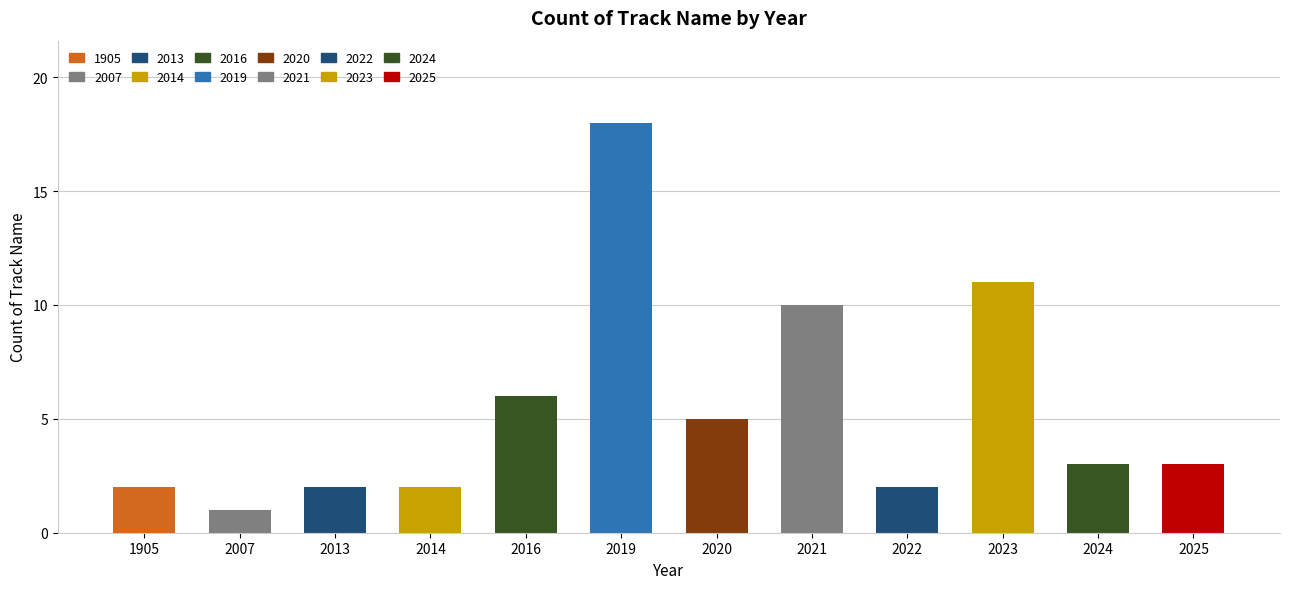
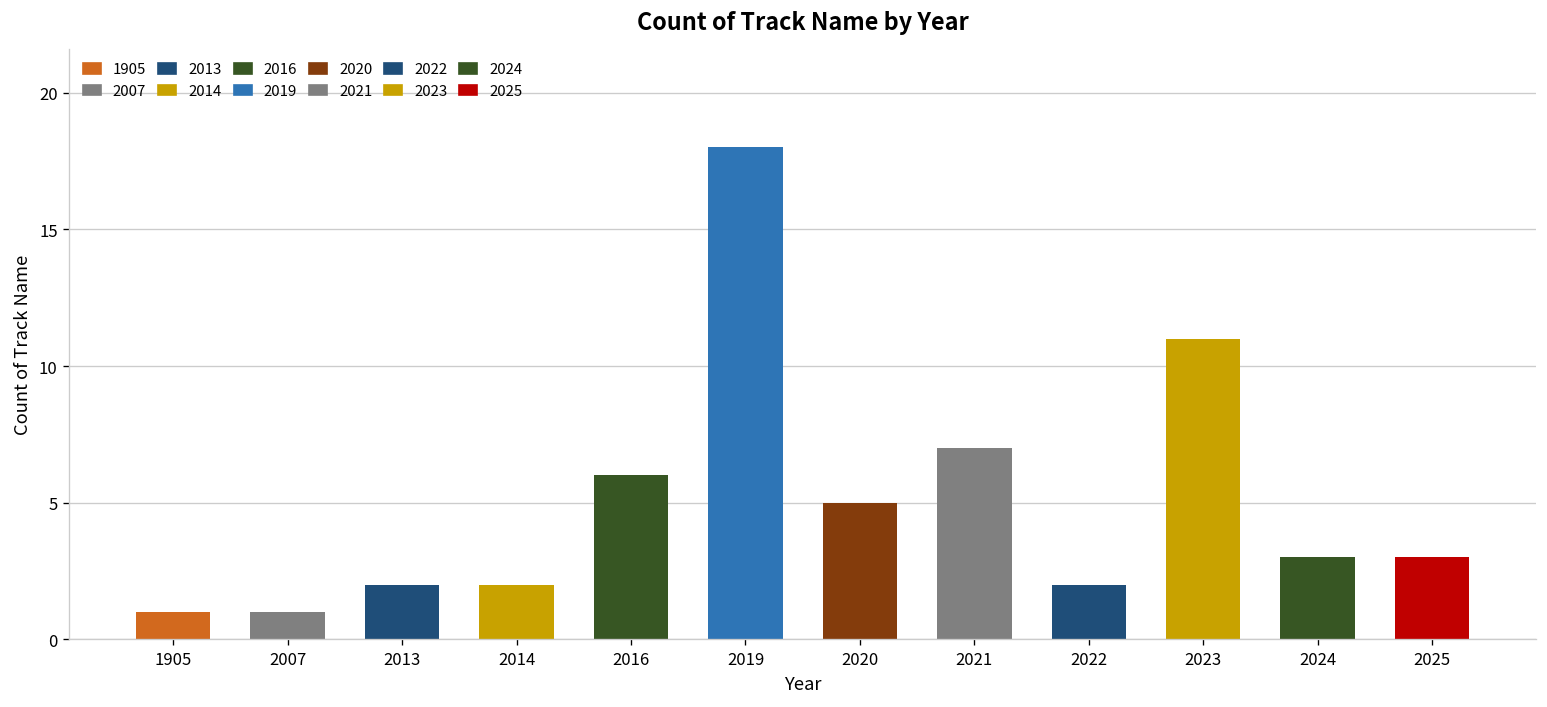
  {
-   "1905": 2,
+   "1905": 1,
    "2007": 1,
    "2013": 2,
    "2014": 2,
    "2016": 6,
    "2019": 18,
    "2020": 5,
-   "2021": 10,
+   "2021": 7,
    "2022": 2,
    "2023": 11,
    "2024": 3,
    "2025": 3
  }
